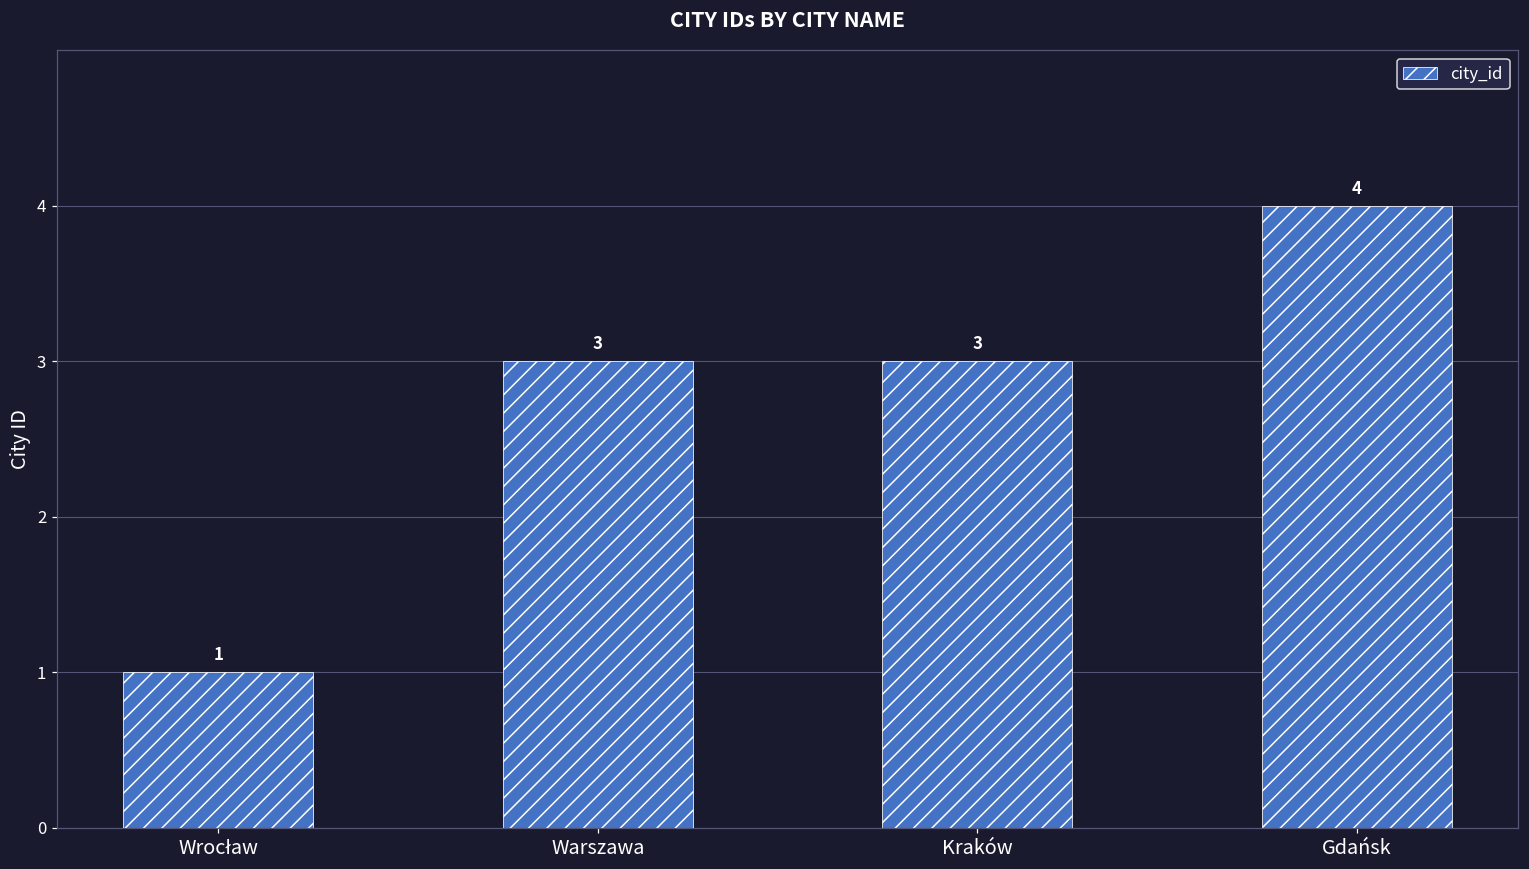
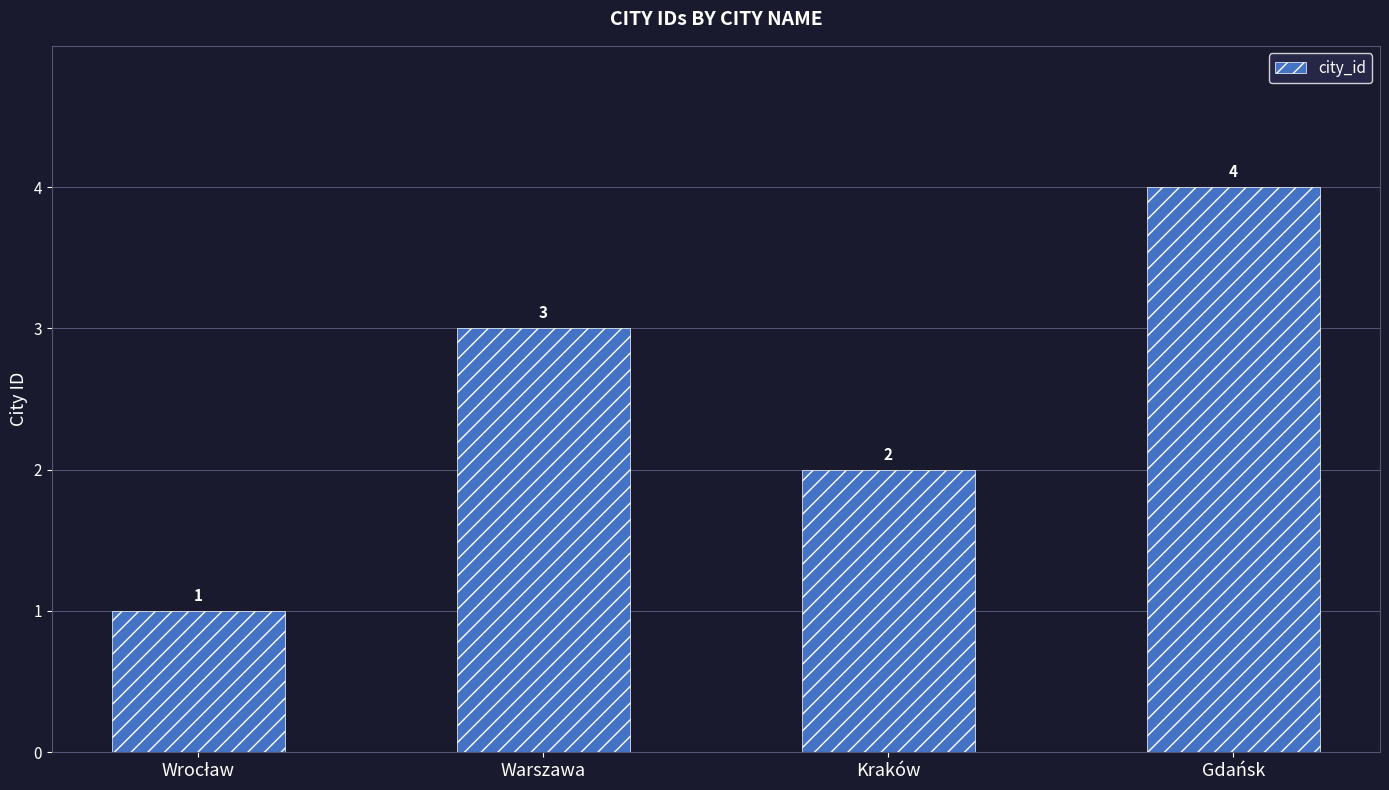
  {
    "Wrocław": 1,
    "Warszawa": 3,
-   "Kraków": 3,
+   "Kraków": 2,
    "Gdańsk": 4
  }
